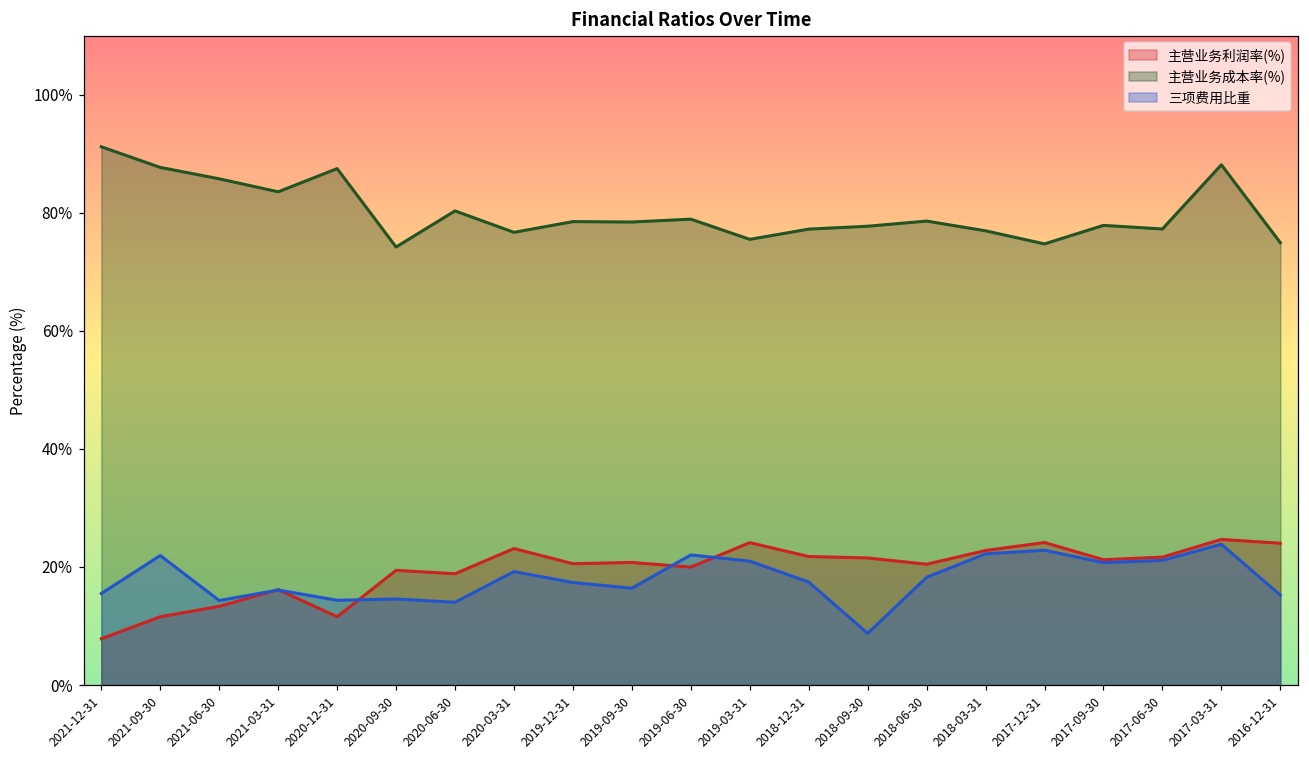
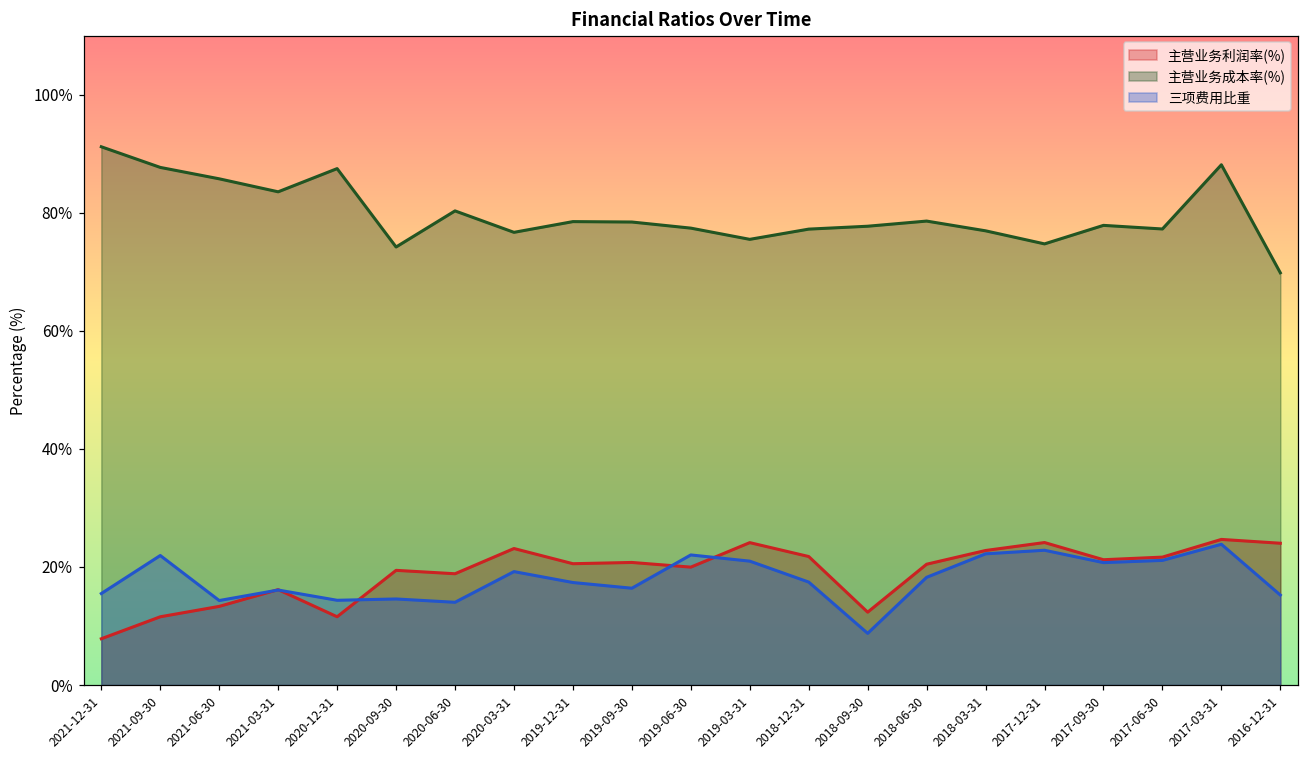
  {
    "主营业务利润率(%)": {
      "2021-12-31": "8%",
      "2021-09-30": "12%",
      "2021-06-30": "13%",
      "2020-12-31": "12%",
      "2020-09-30": "19%",
      "2020-06-30": "19%",
      "2020-03-31": "23%",
      "2019-12-31": "21%",
      "2019-09-30": "21%",
      "2019-06-30": "20%",
      "2019-03-31": "24%",
      "2018-12-31": "22%",
-     "2018-09-30": "22%",
+     "2018-09-30": "12%",
      "2018-06-30": "20%",
      "2018-03-31": "23%",
      "2017-12-31": "24%",
      "2017-09-30": "21%",
      "2017-06-30": "22%",
      "2017-03-31": "25%",
      "2016-12-31": "24%"
    },
    "主营业务成本率(%)": {
      "2021-12-31": "91%",
      "2021-09-30": "88%",
      "2021-06-30": "86%",
      "2021-03-31": "84%",
      "2020-12-31": "87%",
      "2020-09-30": "74%",
      "2020-06-30": "80%",
      "2020-03-31": "77%",
      "2019-12-31": "78%",
      "2019-09-30": "78%",
-     "2019-06-30": "79%",
+     "2019-06-30": "77%",
      "2019-03-31": "75%",
      "2018-12-31": "77%",
      "2018-09-30": "78%",
      "2018-06-30": "79%",
      "2018-03-31": "77%",
      "2017-12-31": "75%",
      "2017-09-30": "78%",
      "2017-06-30": "77%",
      "2017-03-31": "88%",
-     "2016-12-31": "75%"
+     "2016-12-31": "70%"
    },
    "三项费用比重": {
      "2021-12-31": "16%",
      "2021-09-30": "22%",
      "2021-06-30": "14%",
      "2020-12-31": "14%",
      "2020-09-30": "15%",
      "2020-06-30": "14%",
      "2020-03-31": "19%",
      "2019-12-31": "17%",
      "2019-09-30": "16%",
      "2019-06-30": "22%",
      "2019-03-31": "21%",
      "2018-12-31": "17%",
      "2018-09-30": "9%",
      "2018-06-30": "18%",
      "2018-03-31": "22%",
      "2017-12-31": "23%",
      "2017-09-30": "21%",
      "2017-06-30": "21%",
      "2017-03-31": "24%",
      "2016-12-31": "15%"
    }
  }
